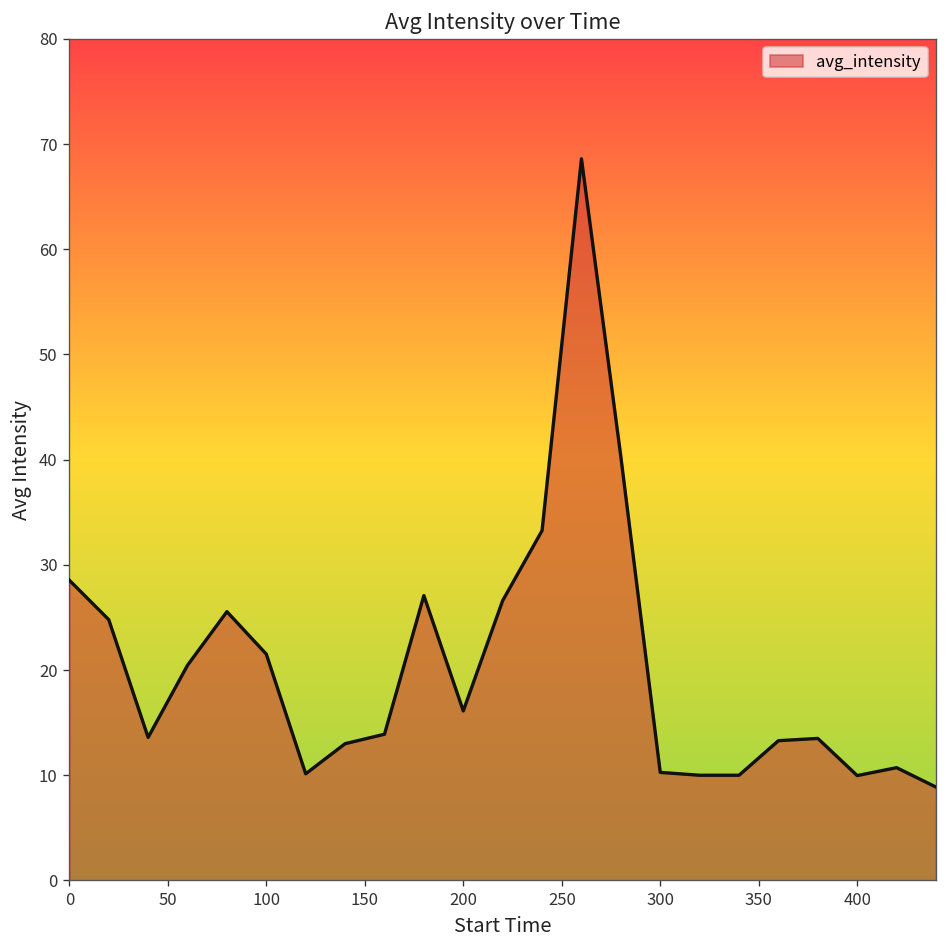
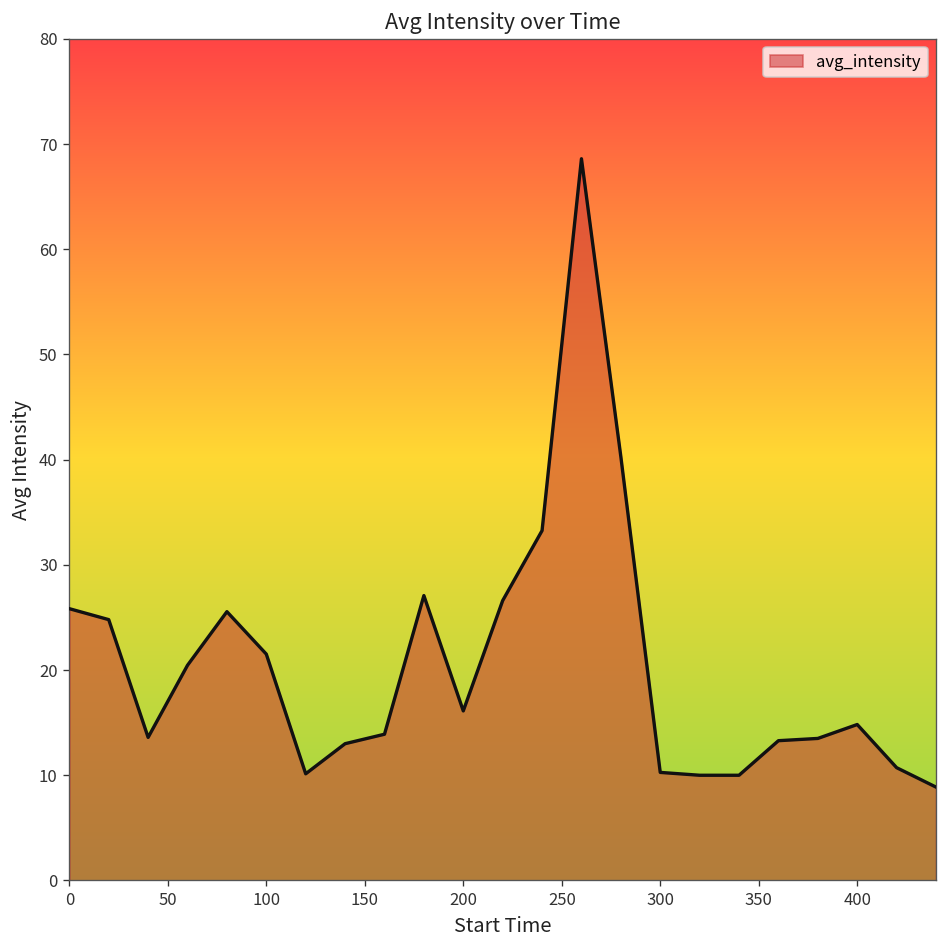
  {
-   "0": 29,
+   "0": 26,
    "100": 22,
    "200": 16,
    "300": 10,
-   "400": 10
+   "400": 15
  }
